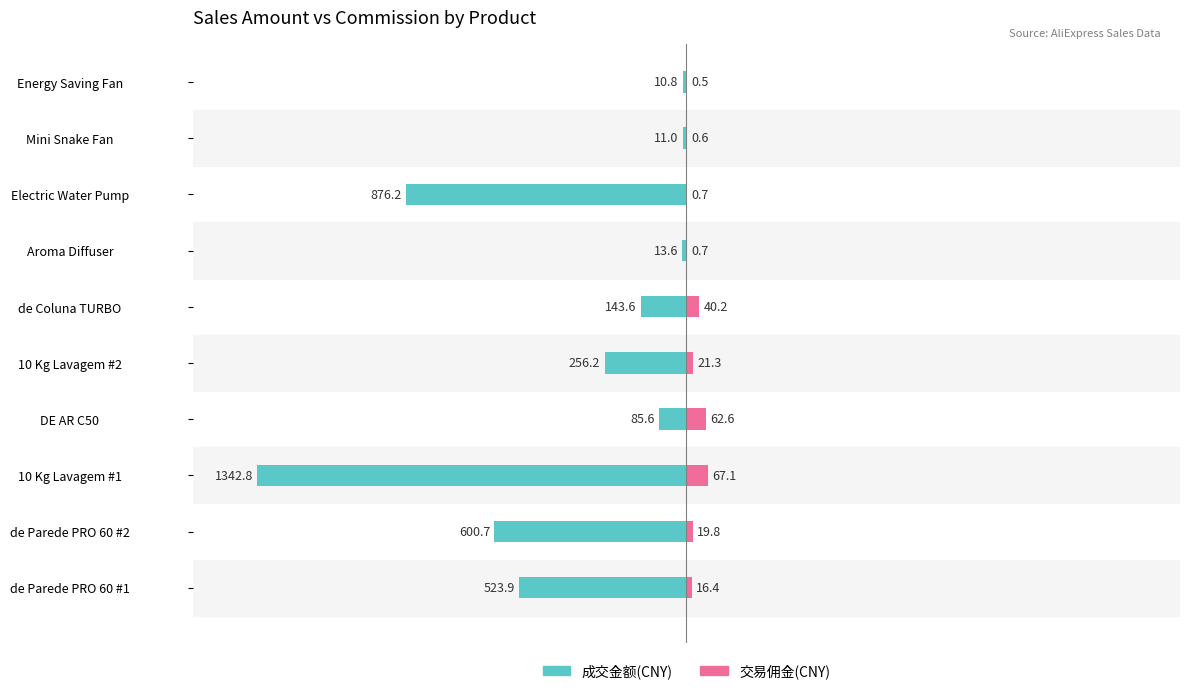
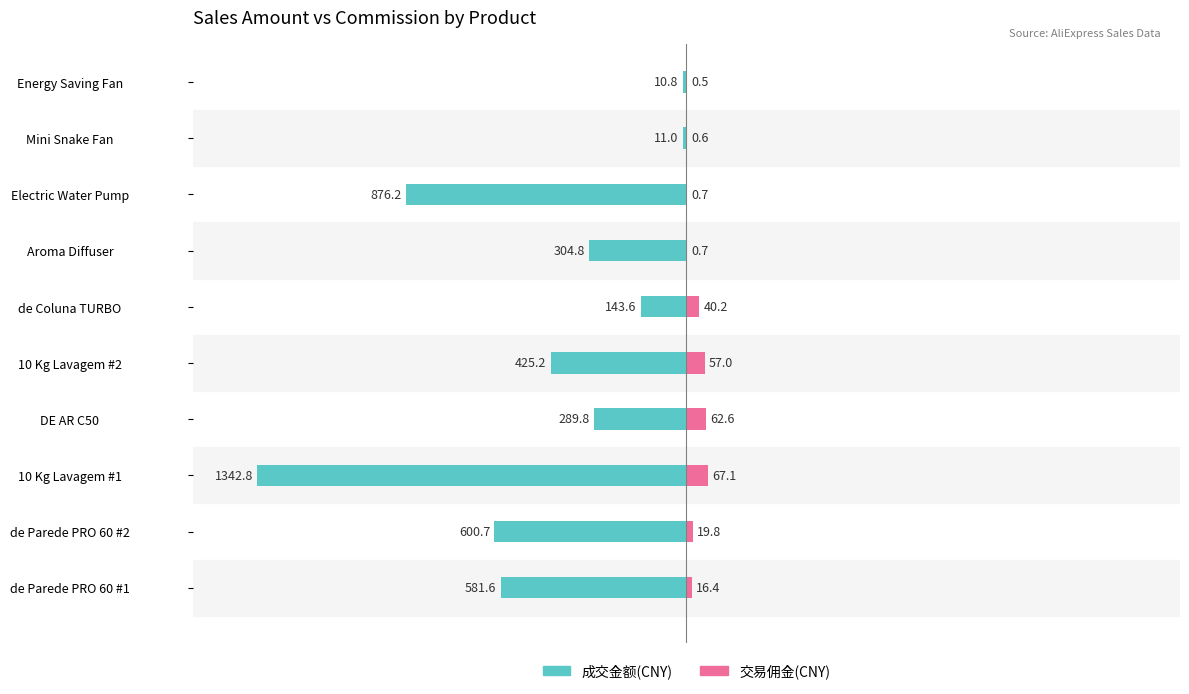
  {
    "成交金额(CNY)": {
-     "Aroma Diffuser": 13.6,
-     "10 Kg Lavagem #2": 256.2,
-     "DE AR C50": 85.6,
-     "de Parede PRO 60 #1": 523.9
+     "Aroma Diffuser": 304.8,
+     "10 Kg Lavagem #2": 425.2,
+     "DE AR C50": 289.8,
+     "de Parede PRO 60 #1": 581.6
    },
    "交易佣金(CNY)": {
-     "10 Kg Lavagem #2": 21.3
+     "10 Kg Lavagem #2": 57.0
    }
  }
